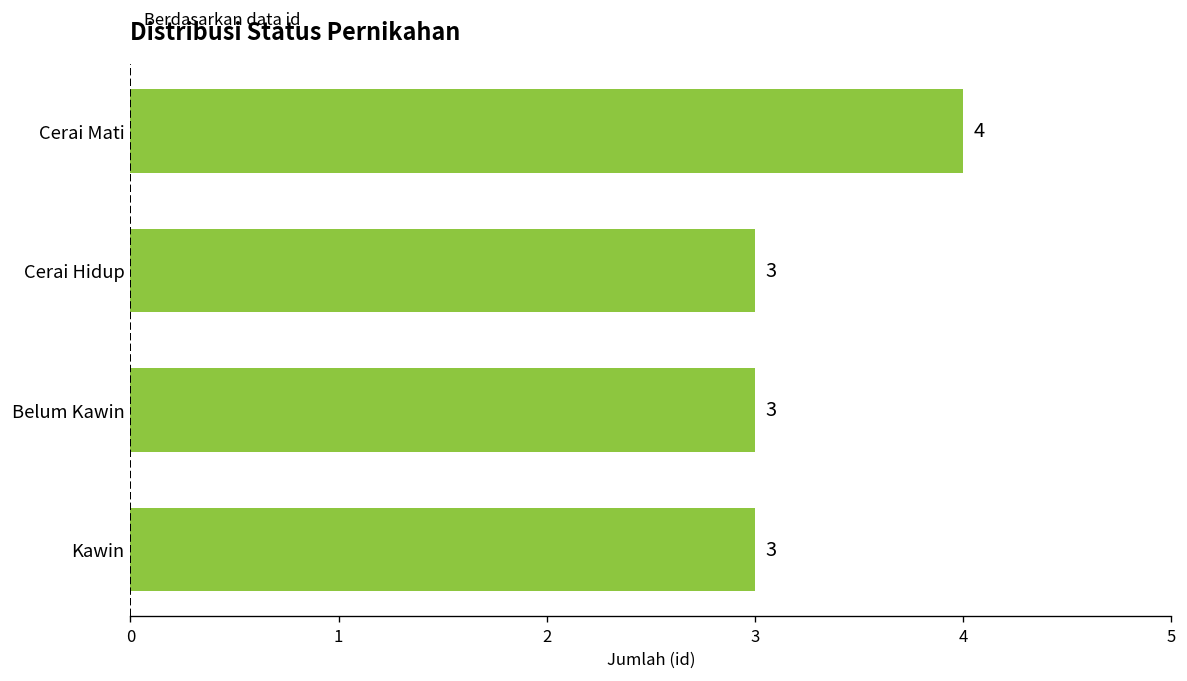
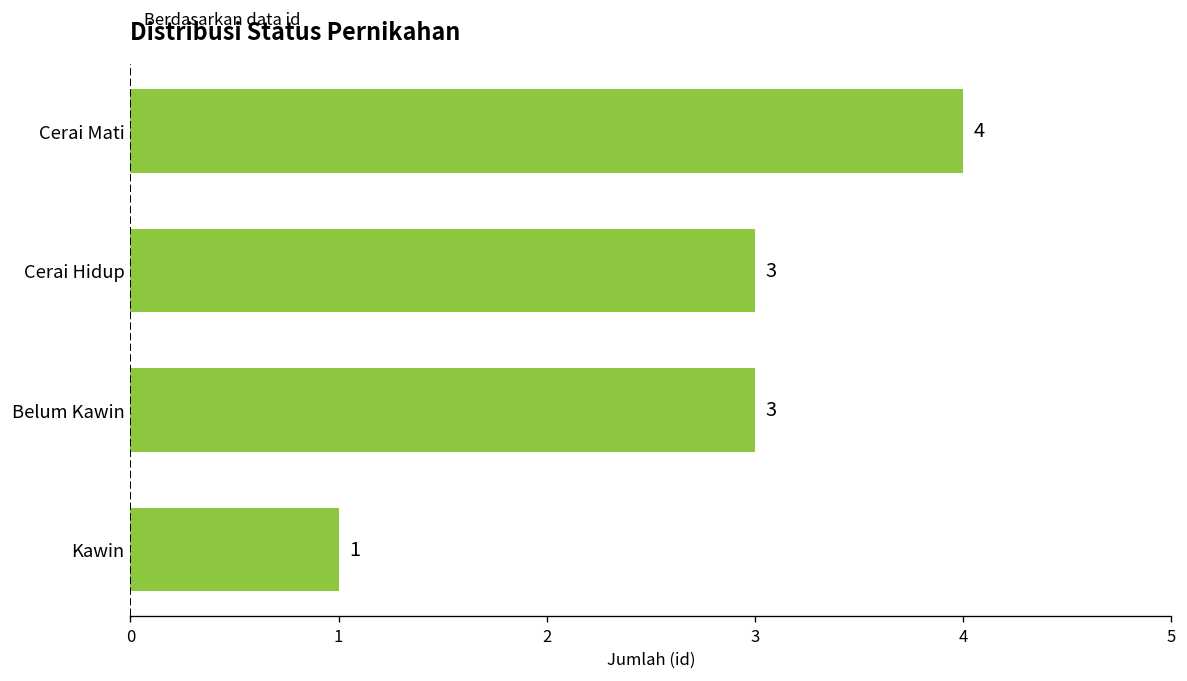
  {
    "Cerai Mati": 4,
    "Cerai Hidup": 3,
    "Belum Kawin": 3,
-   "Kawin": 3
+   "Kawin": 1
  }
